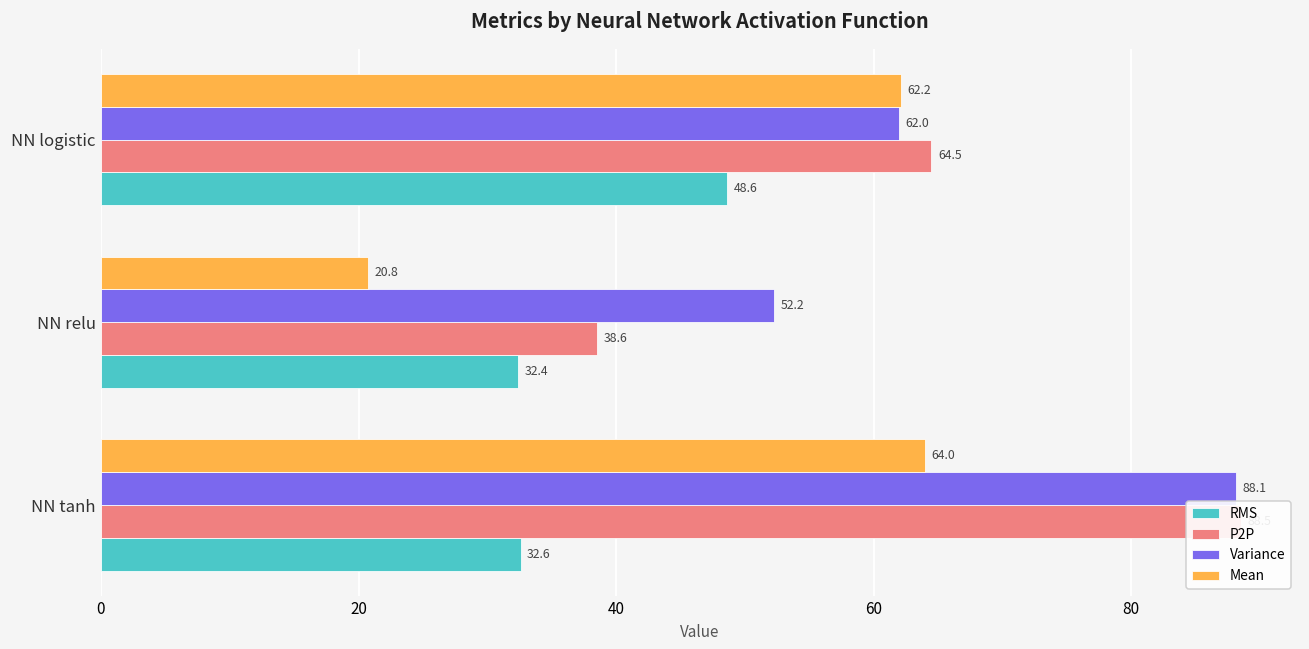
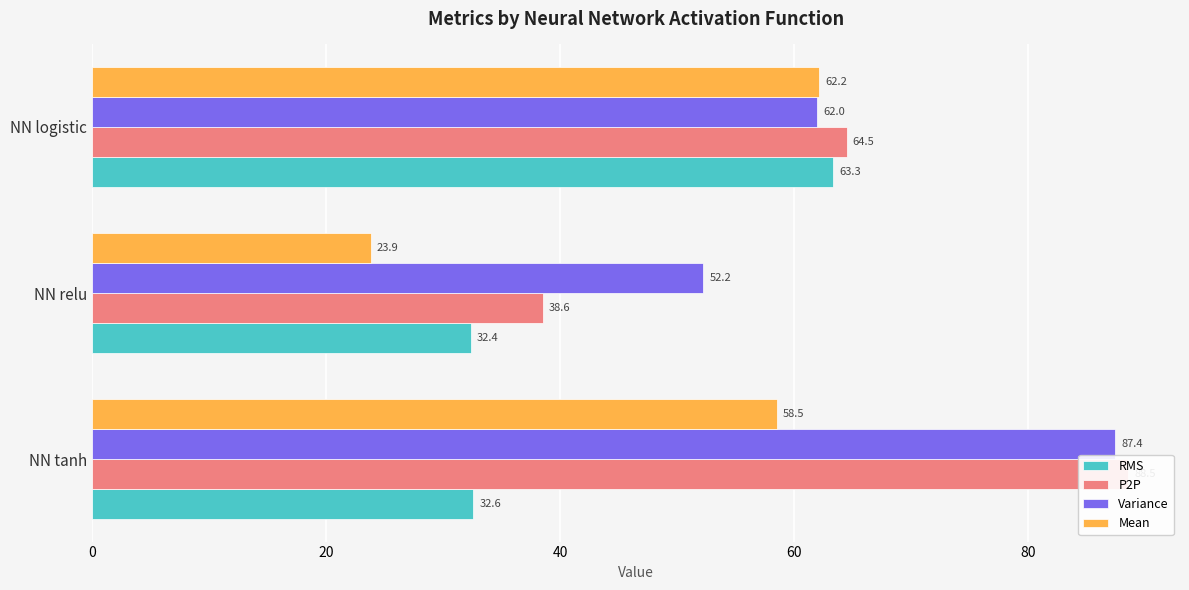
  {
    "RMS": {
-     "NN logistic": 48.6,
+     "NN logistic": 63.3,
      "NN relu": 32.4,
      "NN tanh": 32.6
    },
    "P2P": {
      "NN logistic": 64.5,
      "NN relu": 38.6
    },
    "Variance": {
      "NN logistic": 62.0,
      "NN relu": 52.2,
-     "NN tanh": 88.1
+     "NN tanh": 87.4
    },
    "Mean": {
      "NN logistic": 62.2,
-     "NN relu": 20.8,
-     "NN tanh": 64.0
+     "NN relu": 23.9,
+     "NN tanh": 58.5
    }
  }
